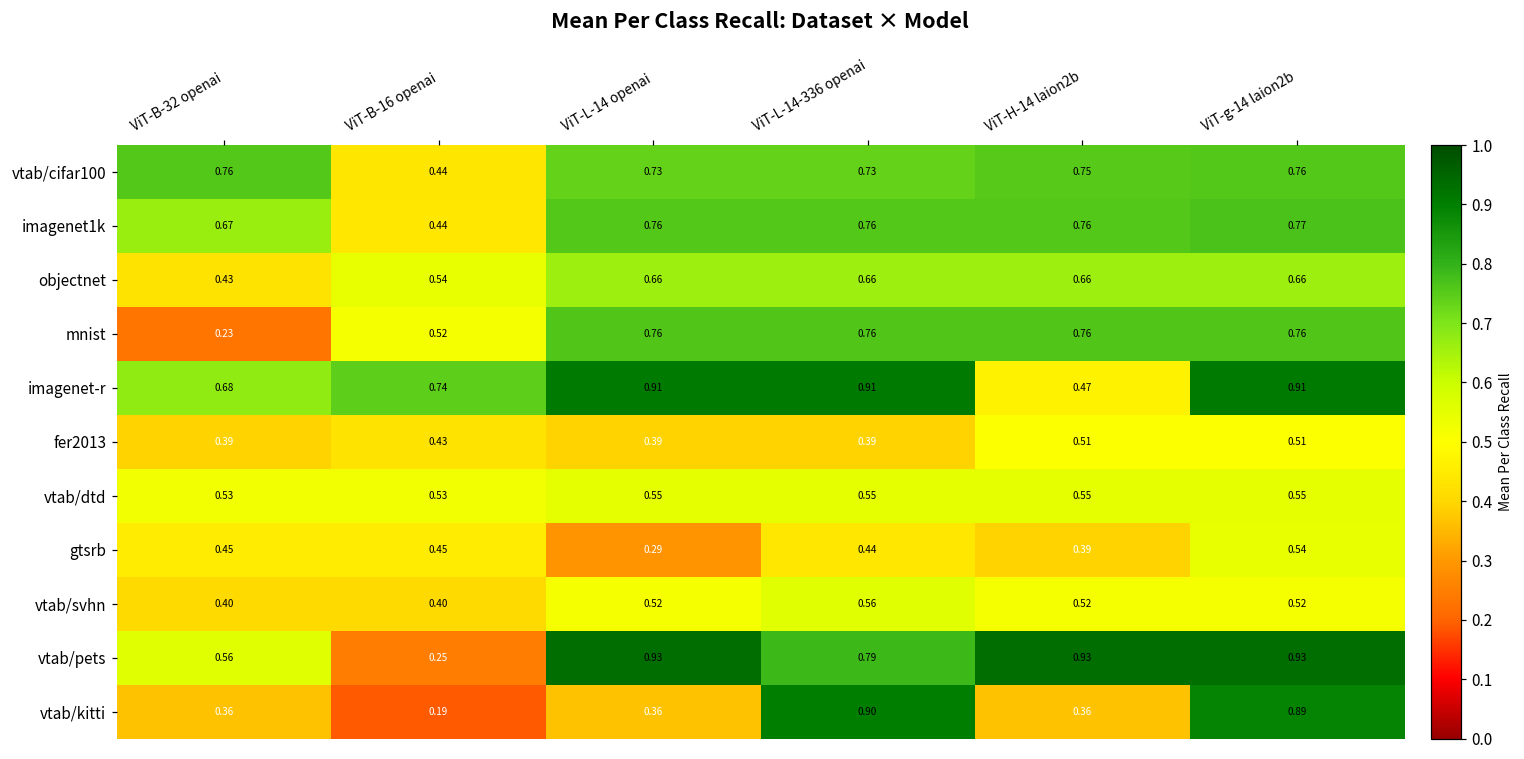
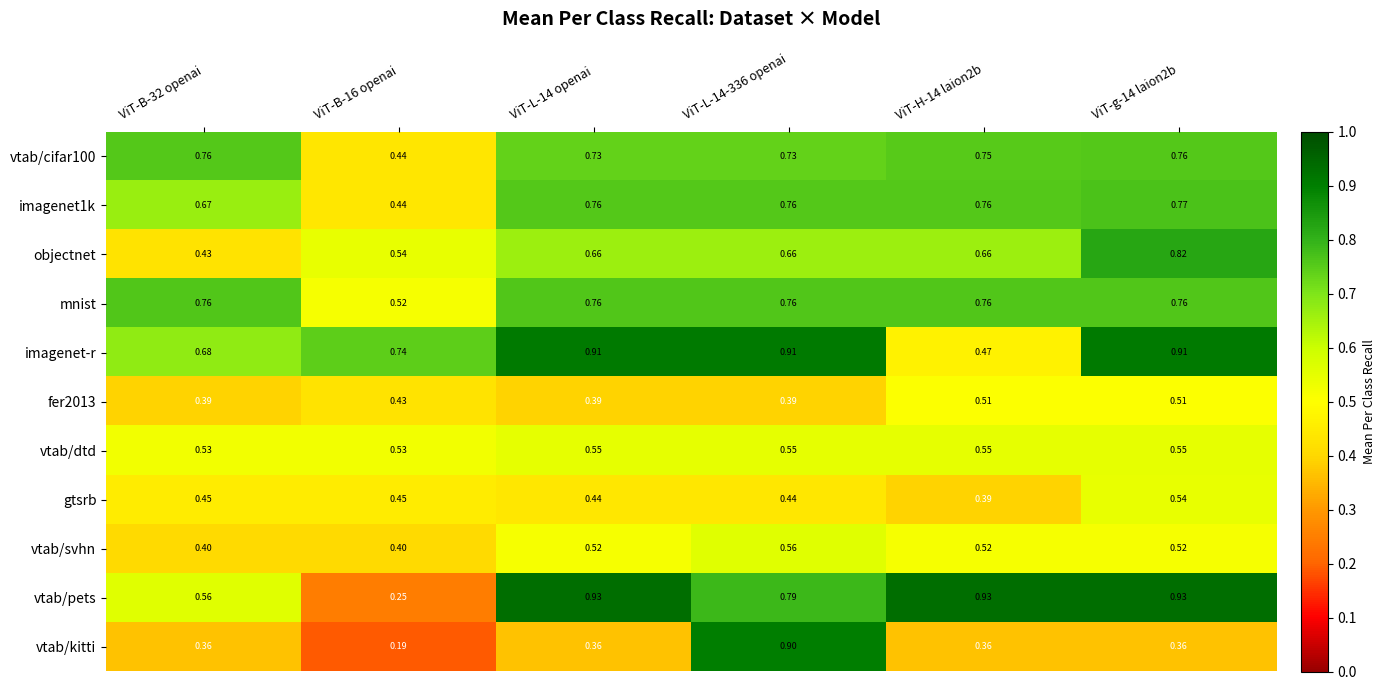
  {
    "vtab/cifar100": {
      "ViT-B-32 openai": 0.76,
      "ViT-B-16 openai": 0.44,
      "ViT-L-14 openai": 0.73,
      "ViT-L-14-336 openai": 0.73,
      "ViT-H-14 laion2b": 0.75,
      "ViT-g-14 laion2b": 0.76
    },
    "imagenet1k": {
      "ViT-B-32 openai": 0.67,
      "ViT-B-16 openai": 0.44,
      "ViT-L-14 openai": 0.76,
      "ViT-L-14-336 openai": 0.76,
      "ViT-H-14 laion2b": 0.76,
      "ViT-g-14 laion2b": 0.77
    },
    "objectnet": {
      "ViT-B-32 openai": 0.43,
      "ViT-B-16 openai": 0.54,
      "ViT-L-14 openai": 0.66,
      "ViT-L-14-336 openai": 0.66,
      "ViT-H-14 laion2b": 0.66,
-     "ViT-g-14 laion2b": 0.66
+     "ViT-g-14 laion2b": 0.82
    },
    "mnist": {
-     "ViT-B-32 openai": 0.23,
+     "ViT-B-32 openai": 0.76,
      "ViT-B-16 openai": 0.52,
      "ViT-L-14 openai": 0.76,
      "ViT-L-14-336 openai": 0.76,
      "ViT-H-14 laion2b": 0.76,
      "ViT-g-14 laion2b": 0.76
    },
    "imagenet-r": {
      "ViT-B-32 openai": 0.68,
      "ViT-B-16 openai": 0.74,
      "ViT-L-14 openai": 0.91,
      "ViT-L-14-336 openai": 0.91,
      "ViT-H-14 laion2b": 0.47,
      "ViT-g-14 laion2b": 0.91
    },
    "fer2013": {
      "ViT-B-32 openai": 0.39,
      "ViT-B-16 openai": 0.43,
      "ViT-L-14 openai": 0.39,
      "ViT-L-14-336 openai": 0.39,
      "ViT-H-14 laion2b": 0.51,
      "ViT-g-14 laion2b": 0.51
    },
    "vtab/dtd": {
      "ViT-B-32 openai": 0.53,
      "ViT-B-16 openai": 0.53,
      "ViT-L-14 openai": 0.55,
      "ViT-L-14-336 openai": 0.55,
      "ViT-H-14 laion2b": 0.55,
      "ViT-g-14 laion2b": 0.55
    },
    "gtsrb": {
      "ViT-B-32 openai": 0.45,
      "ViT-B-16 openai": 0.45,
-     "ViT-L-14 openai": 0.29,
+     "ViT-L-14 openai": 0.44,
      "ViT-L-14-336 openai": 0.44,
      "ViT-H-14 laion2b": 0.39,
      "ViT-g-14 laion2b": 0.54
    },
    "vtab/svhn": {
      "ViT-B-32 openai": 0.40,
      "ViT-B-16 openai": 0.40,
      "ViT-L-14 openai": 0.52,
      "ViT-L-14-336 openai": 0.56,
      "ViT-H-14 laion2b": 0.52,
      "ViT-g-14 laion2b": 0.52
    },
    "vtab/pets": {
      "ViT-B-32 openai": 0.56,
      "ViT-B-16 openai": 0.25,
      "ViT-L-14 openai": 0.93,
      "ViT-L-14-336 openai": 0.79,
      "ViT-H-14 laion2b": 0.93,
      "ViT-g-14 laion2b": 0.93
    },
    "vtab/kitti": {
      "ViT-B-32 openai": 0.36,
      "ViT-B-16 openai": 0.19,
      "ViT-L-14 openai": 0.36,
      "ViT-L-14-336 openai": 0.90,
      "ViT-H-14 laion2b": 0.36,
-     "ViT-g-14 laion2b": 0.89
+     "ViT-g-14 laion2b": 0.36
    }
  }
